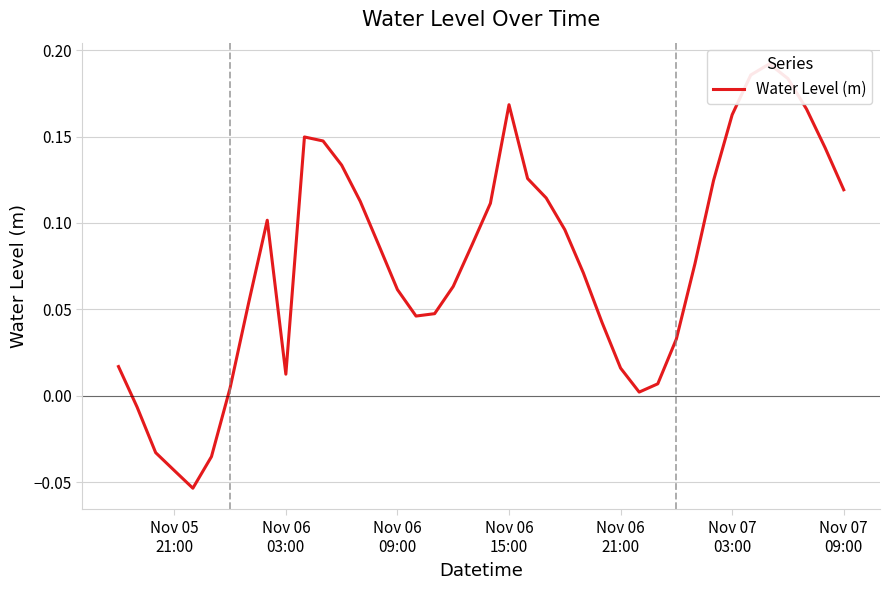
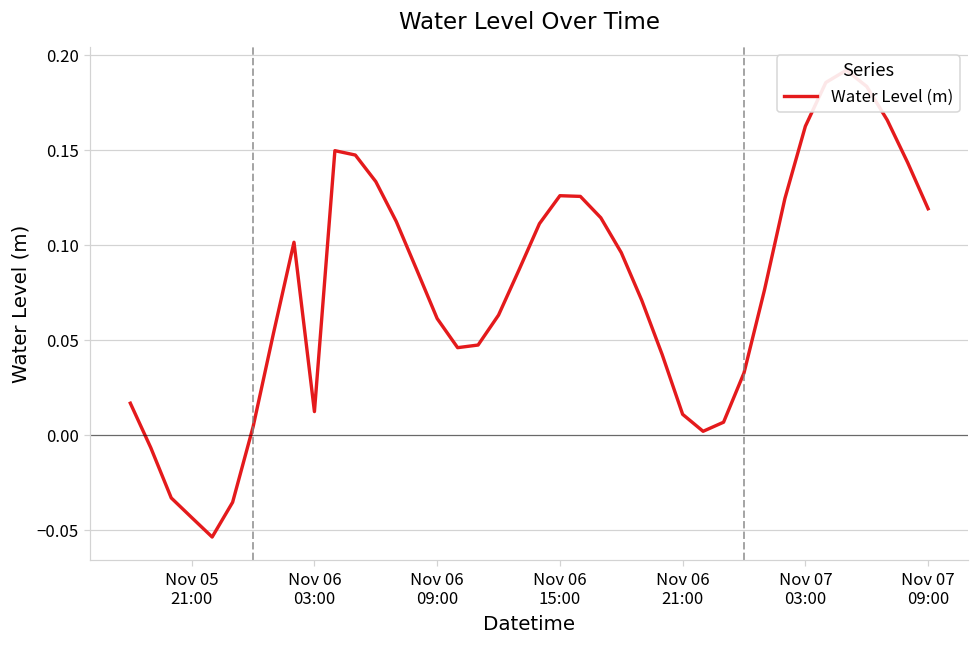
  {
    "Nov 05 21:00": -0.043,
    "Nov 06 03:00": 0.013,
    "Nov 06 09:00": 0.061,
-   "Nov 06 15:00": 0.168,
-   "Nov 06 21:00": 0.016,
+   "Nov 06 15:00": 0.126,
+   "Nov 06 21:00": 0.011,
    "Nov 07 03:00": 0.163,
    "Nov 07 09:00": 0.119
  }
